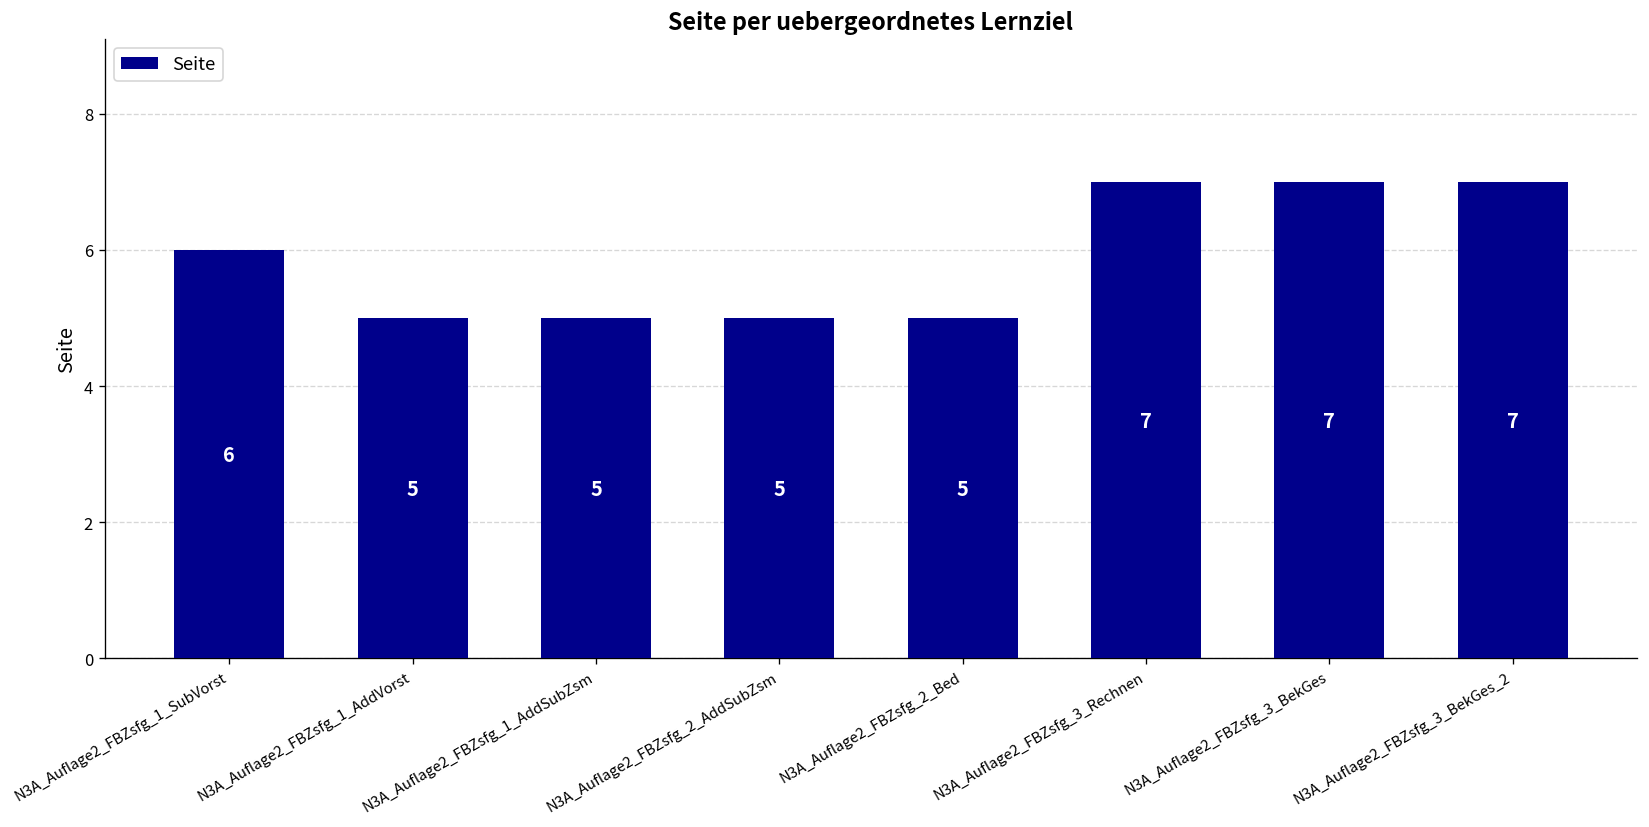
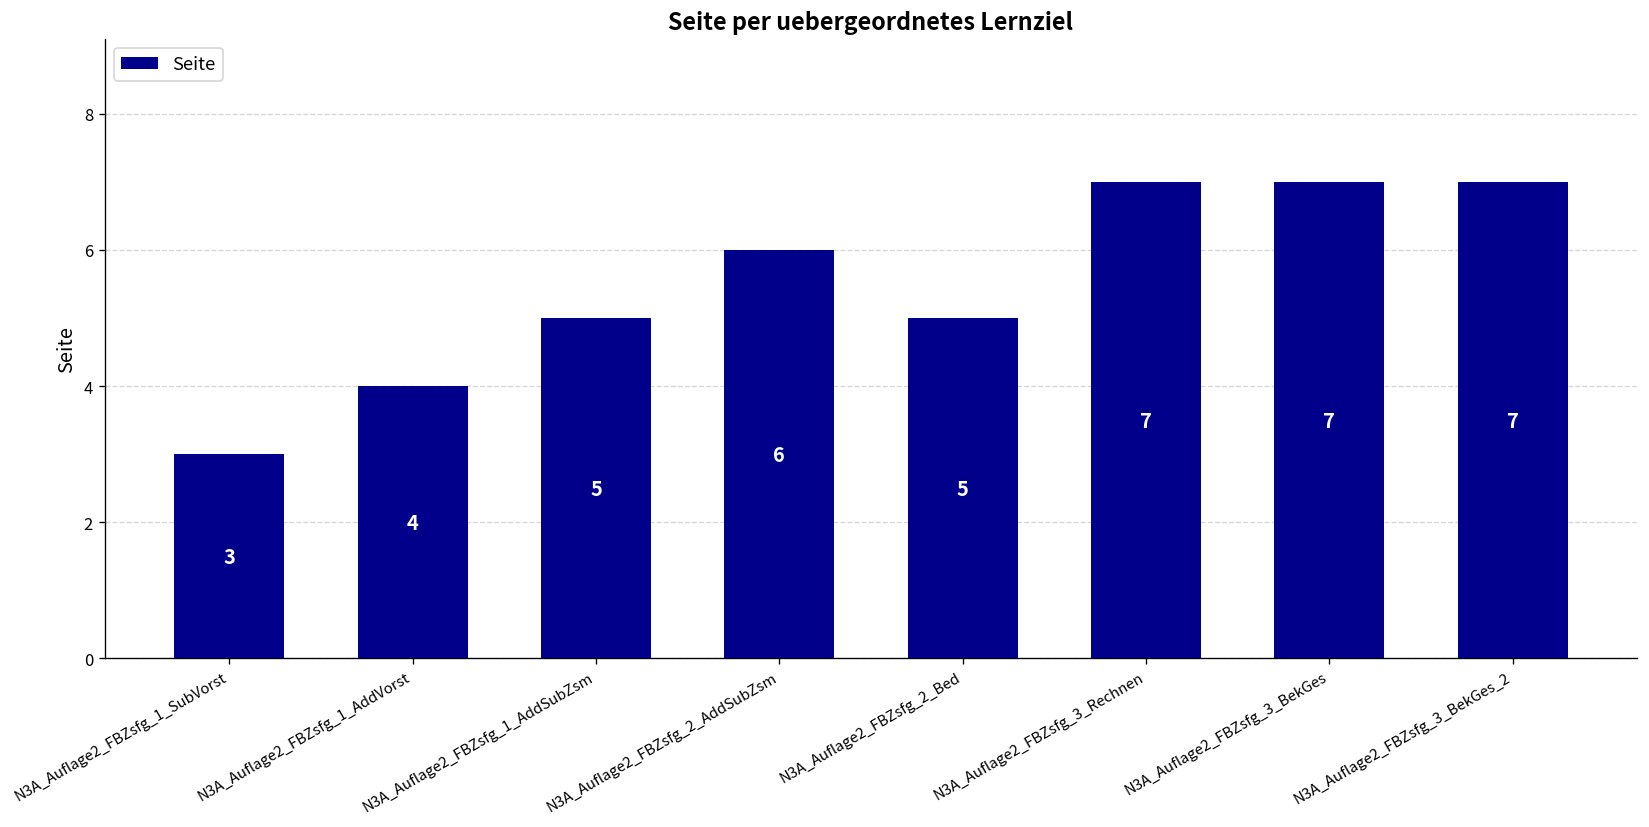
  {
-   "N3A_Auflage2_FBZsfg_1_SubVorst": 6,
-   "N3A_Auflage2_FBZsfg_1_AddVorst": 5,
+   "N3A_Auflage2_FBZsfg_1_SubVorst": 3,
+   "N3A_Auflage2_FBZsfg_1_AddVorst": 4,
    "N3A_Auflage2_FBZsfg_1_AddSubZsm": 5,
-   "N3A_Auflage2_FBZsfg_2_AddSubZsm": 5,
+   "N3A_Auflage2_FBZsfg_2_AddSubZsm": 6,
    "N3A_Auflage2_FBZsfg_2_Bed": 5,
    "N3A_Auflage2_FBZsfg_3_Rechnen": 7,
    "N3A_Auflage2_FBZsfg_3_BekGes": 7,
    "N3A_Auflage2_FBZsfg_3_BekGes_2": 7
  }
